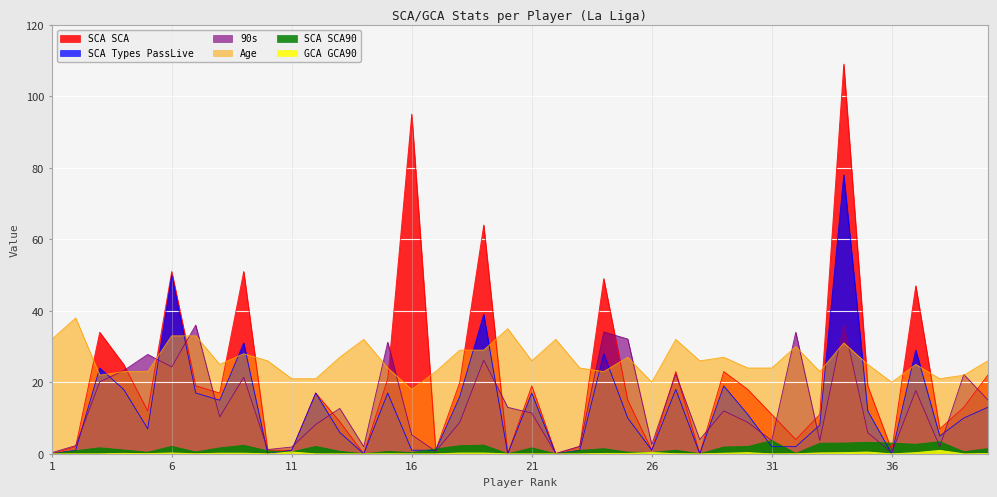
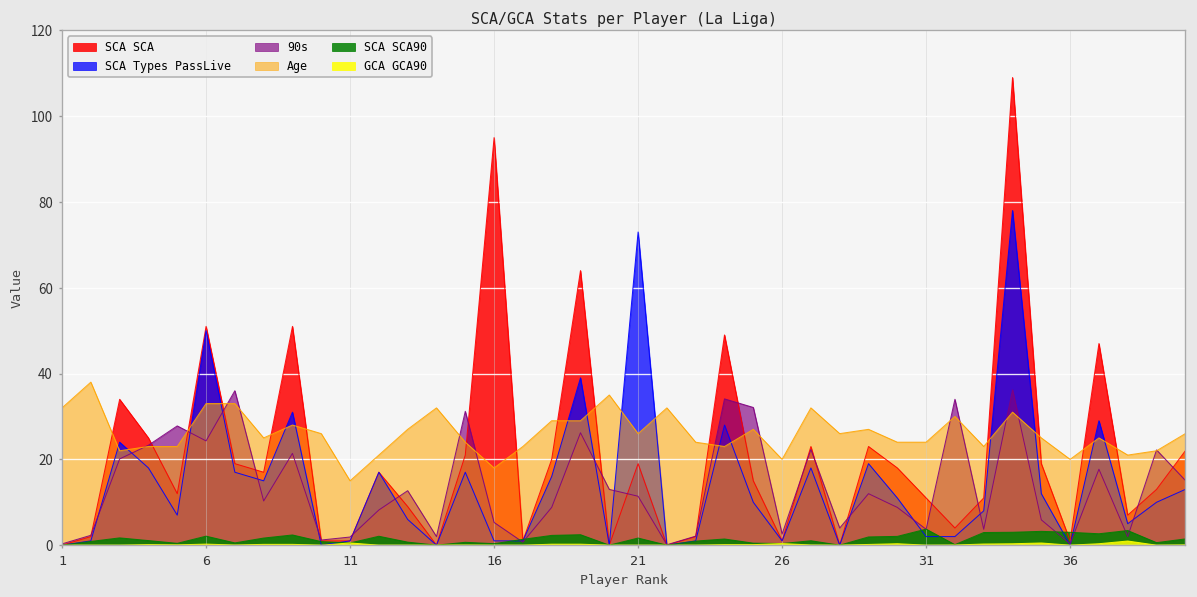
  {
    "SCA SCA": {
      "6": 51,
      "16": 95,
      "21": 19,
      "31": 11
    },
    "SCA Types PassLive": {
      "6": 50,
-     "21": 17,
+     "21": 73,
      "31": 2
    },
    "90s": {
      "6": 24,
      "11": 2,
      "16": 5,
      "21": 11,
      "26": 3
    },
    "Age": {
      "1": 32,
      "6": 33,
-     "11": 21,
+     "11": 15,
      "16": 18,
      "21": 26,
      "26": 20,
      "31": 24,
      "36": 20
    },
    "SCA SCA90": {
      "6": 2,
      "21": 2,
      "36": 3
    },
    "GCA GCA90": {
      "6": 0,
      "21": 0,
      "31": 0
    }
  }
